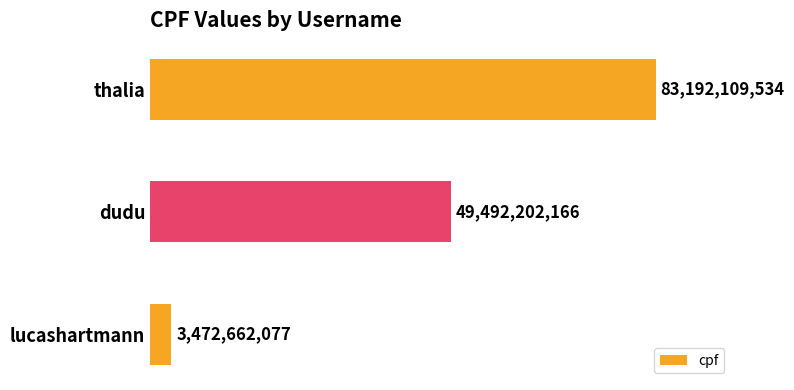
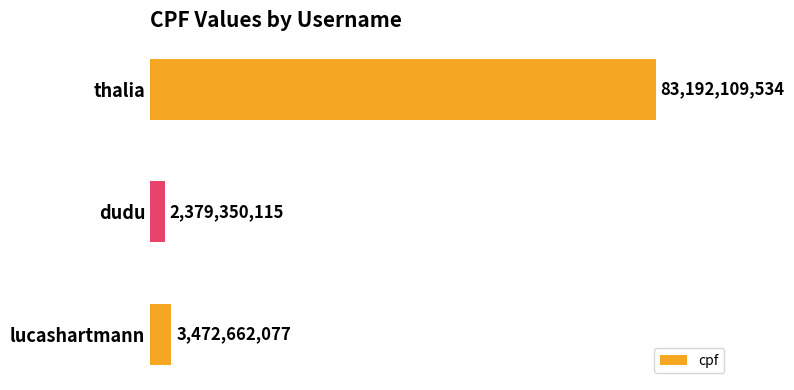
  {
    "thalia": "83,192,109,534",
-   "dudu": "49,492,202,166",
+   "dudu": "2,379,350,115",
    "lucashartmann": "3,472,662,077"
  }
